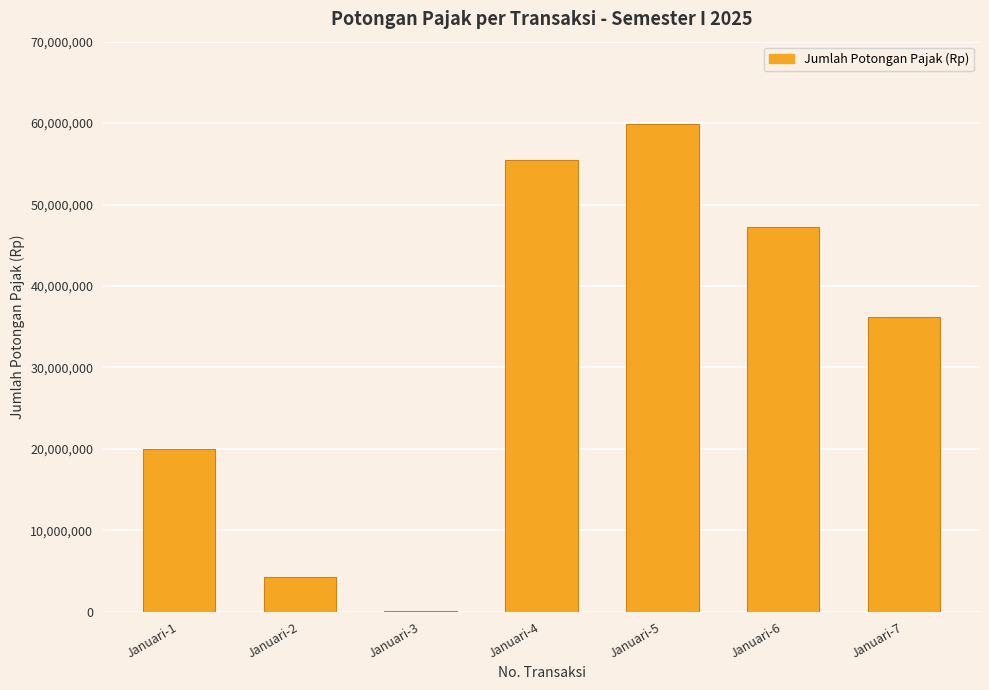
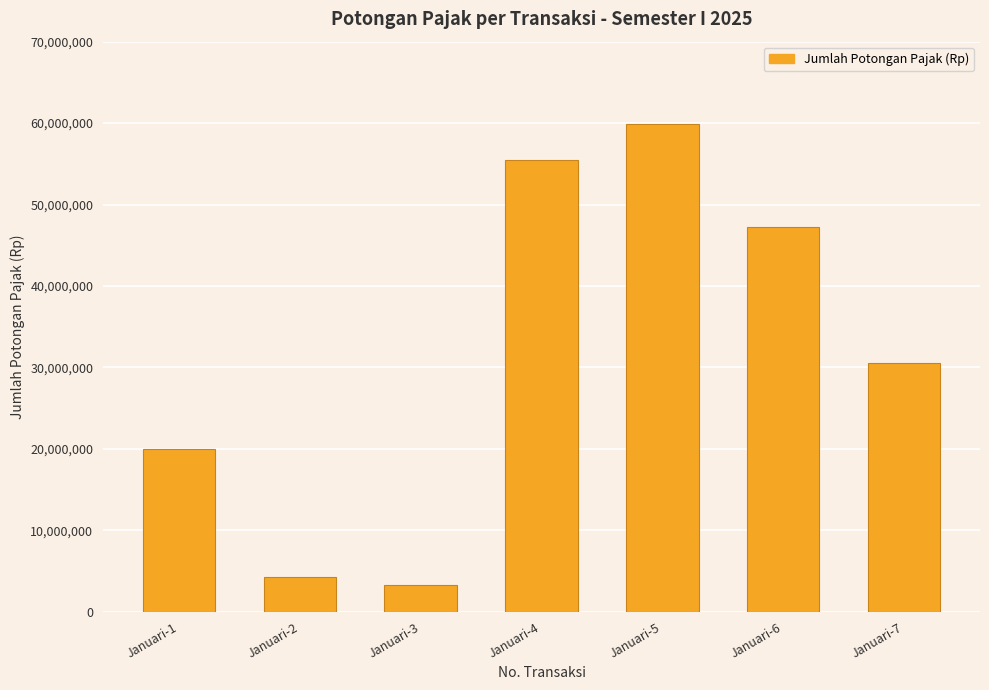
  {
    "Januari-1": "20,000,000",
    "Januari-2": "4,000,000",
-   "Januari-3": "0",
+   "Januari-3": "3,000,000",
    "Januari-4": "55,000,000",
    "Januari-5": "60,000,000",
    "Januari-6": "47,000,000",
-   "Januari-7": "36,000,000"
+   "Januari-7": "31,000,000"
  }
